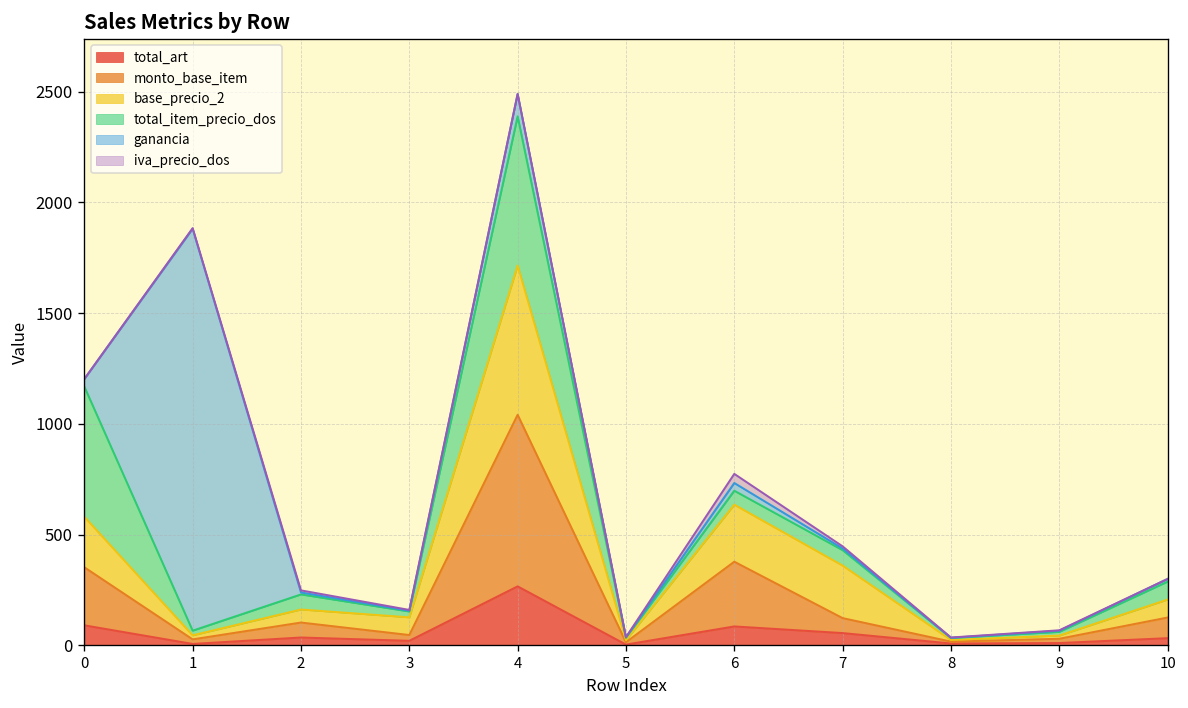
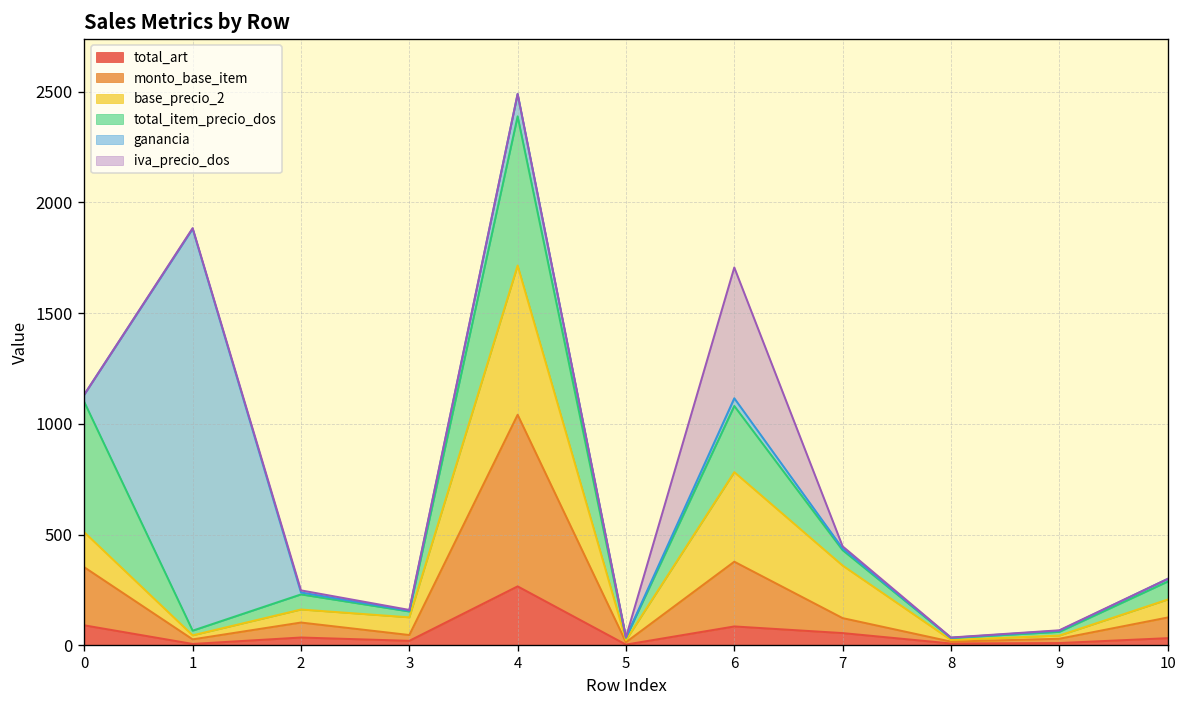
  {
    "base_precio_2": {
-     "0": 230,
+     "0": 160,
      "1": 20,
      "2": 60,
      "3": 80,
      "4": 670,
-     "6": 260,
+     "6": 400,
      "7": 240,
      "9": 10,
      "10": 80
    },
    "total_item_precio_dos": {
      "0": 590,
      "1": 20,
      "4": 670,
-     "6": 60
+     "6": 300
    },
    "ganancia": {
      "6": 30
    },
    "iva_precio_dos": {
-     "6": 40
+     "6": 590
    }
  }
